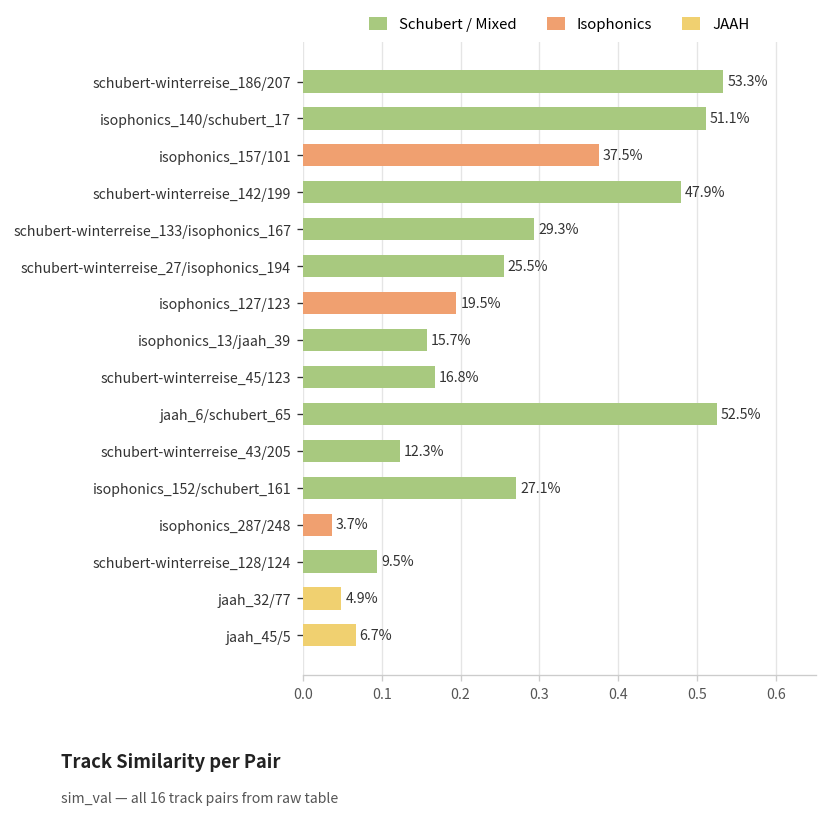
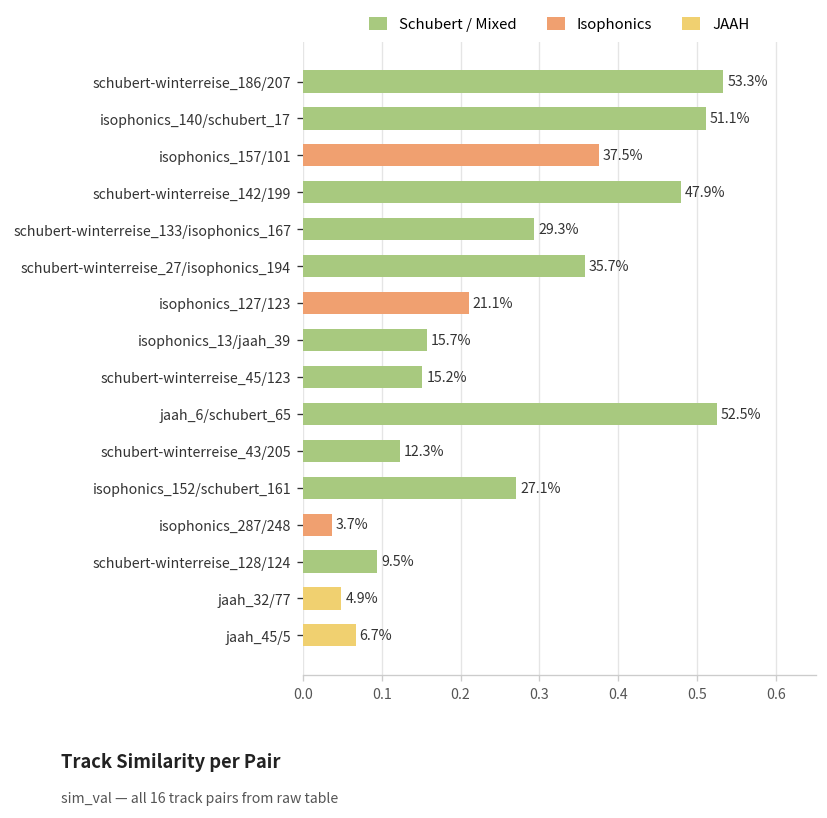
  {
    "schubert-winterreise_186/207": "53.3%",
    "isophonics_140/schubert_17": "51.1%",
    "isophonics_157/101": "37.5%",
    "schubert-winterreise_142/199": "47.9%",
    "schubert-winterreise_133/isophonics_167": "29.3%",
-   "schubert-winterreise_27/isophonics_194": "25.5%",
-   "isophonics_127/123": "19.5%",
+   "schubert-winterreise_27/isophonics_194": "35.7%",
+   "isophonics_127/123": "21.1%",
    "isophonics_13/jaah_39": "15.7%",
-   "schubert-winterreise_45/123": "16.8%",
+   "schubert-winterreise_45/123": "15.2%",
    "jaah_6/schubert_65": "52.5%",
    "schubert-winterreise_43/205": "12.3%",
    "isophonics_152/schubert_161": "27.1%",
    "isophonics_287/248": "3.7%",
    "schubert-winterreise_128/124": "9.5%",
    "jaah_32/77": "4.9%",
    "jaah_45/5": "6.7%"
  }
